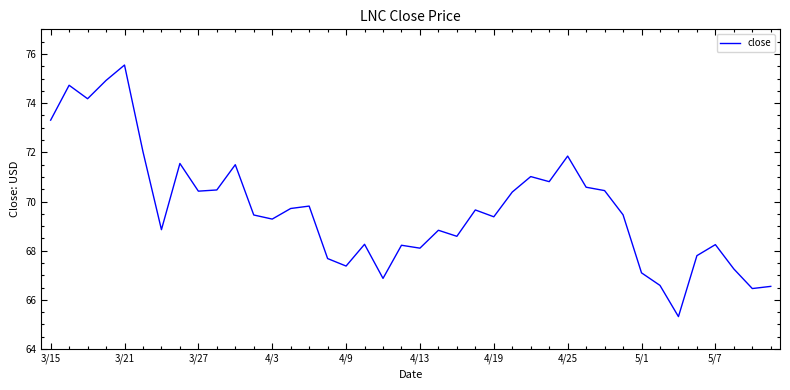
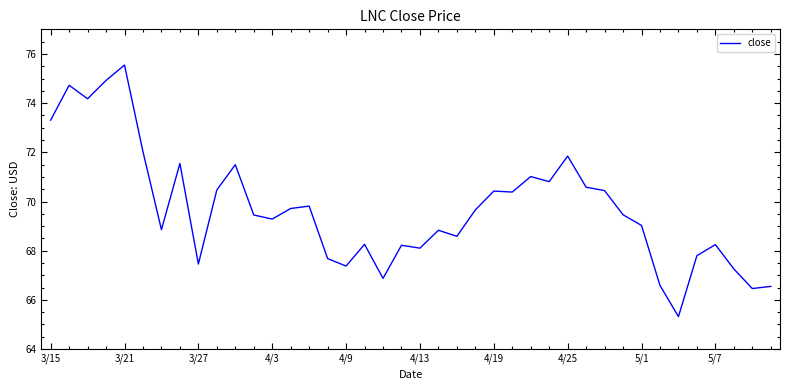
  {
    "3/15": 73.3,
    "3/21": 75.5,
-   "3/27": 70.4,
+   "3/27": 67.5,
    "4/3": 69.3,
    "4/9": 67.4,
    "4/13": 68.1,
-   "4/19": 69.4,
+   "4/19": 70.4,
    "4/25": 71.8,
-   "5/1": 67.1,
+   "5/1": 69.0,
    "5/7": 68.2
  }
